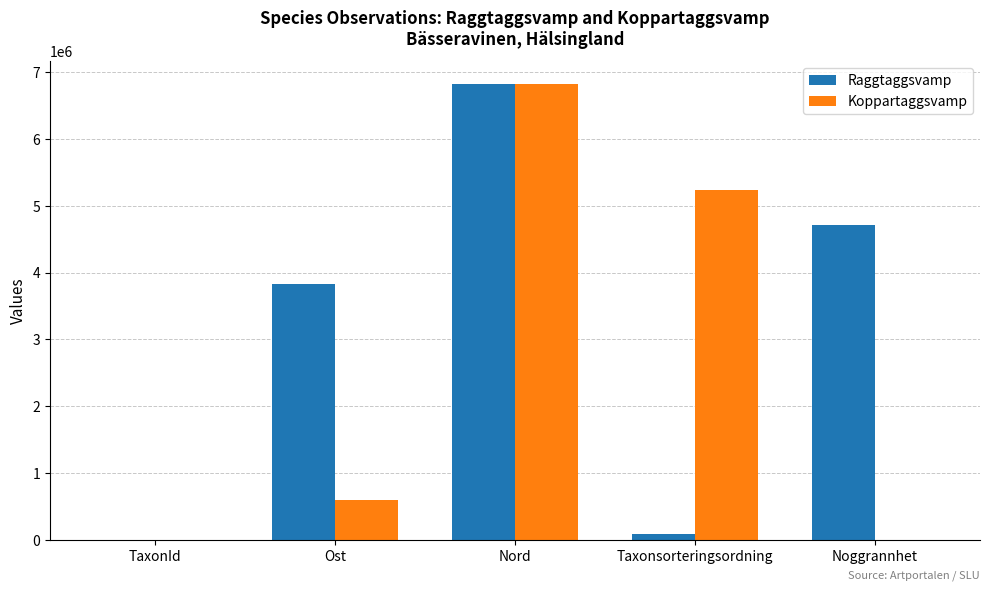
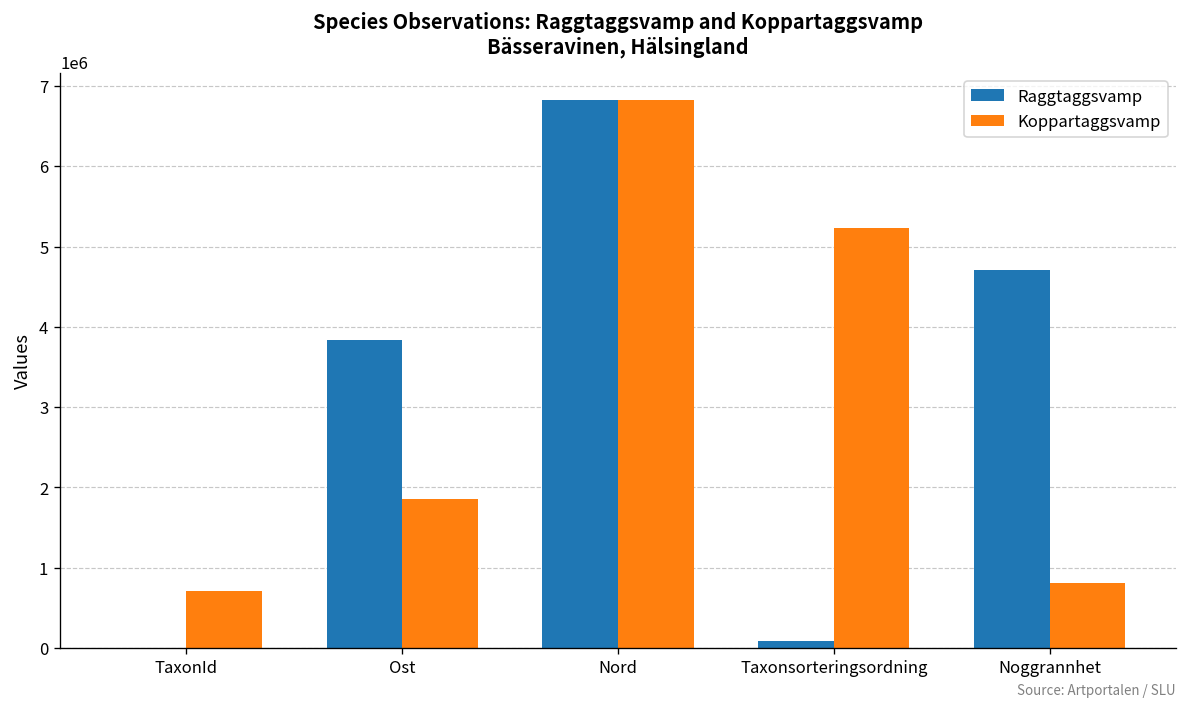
  {
    "Raggtaggsvamp": {
      "Ost": 3800000,
      "Nord": 6800000,
      "Taxonsorteringsordning": 100000,
      "Noggrannhet": 4700000
    },
    "Koppartaggsvamp": {
-     "TaxonId": 0,
-     "Ost": 600000,
+     "TaxonId": 700000,
+     "Ost": 1900000,
      "Nord": 6800000,
      "Taxonsorteringsordning": 5200000,
-     "Noggrannhet": 0
+     "Noggrannhet": 800000
    }
  }
